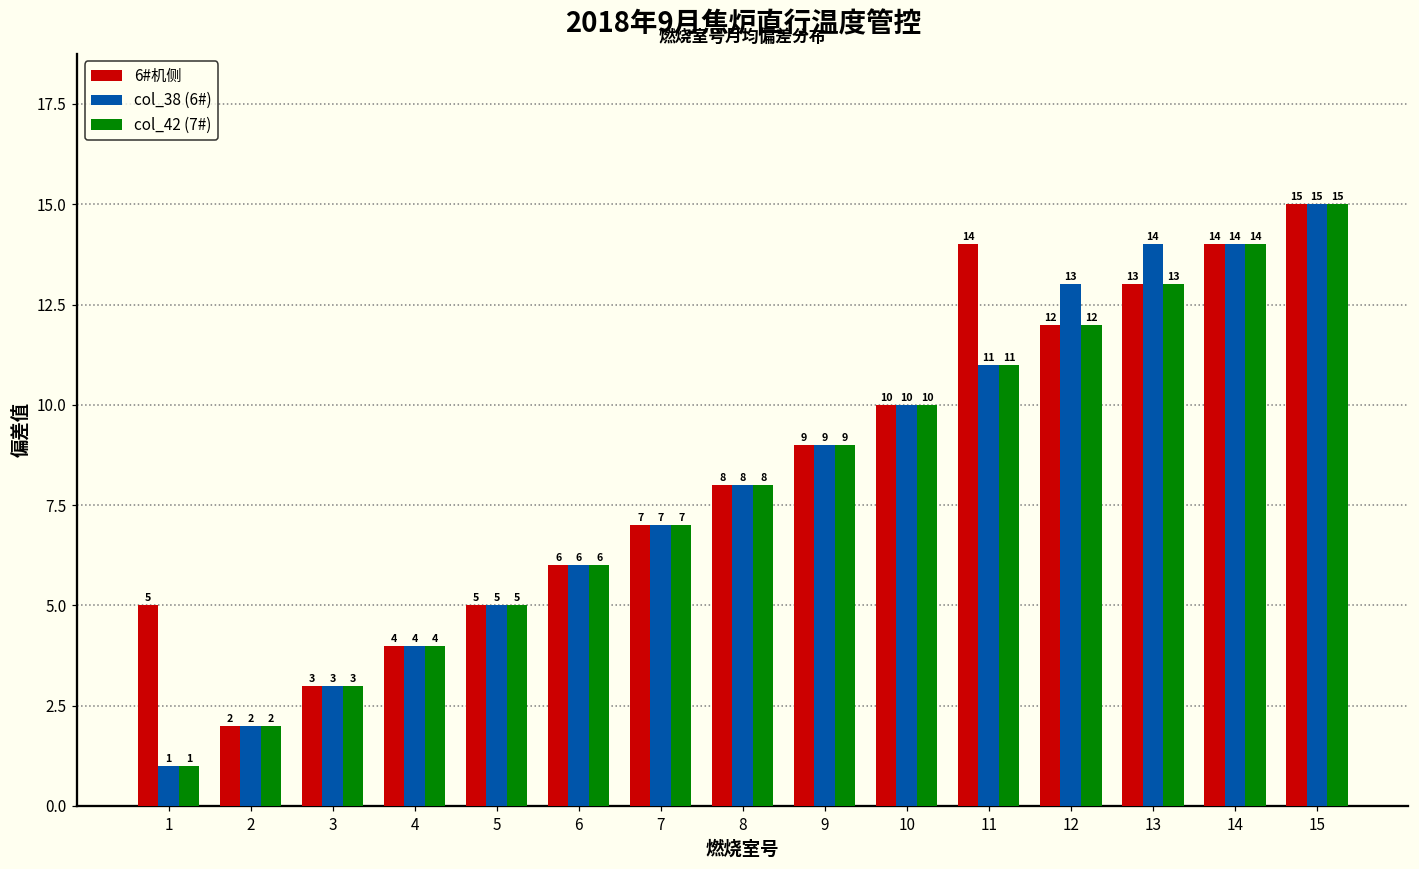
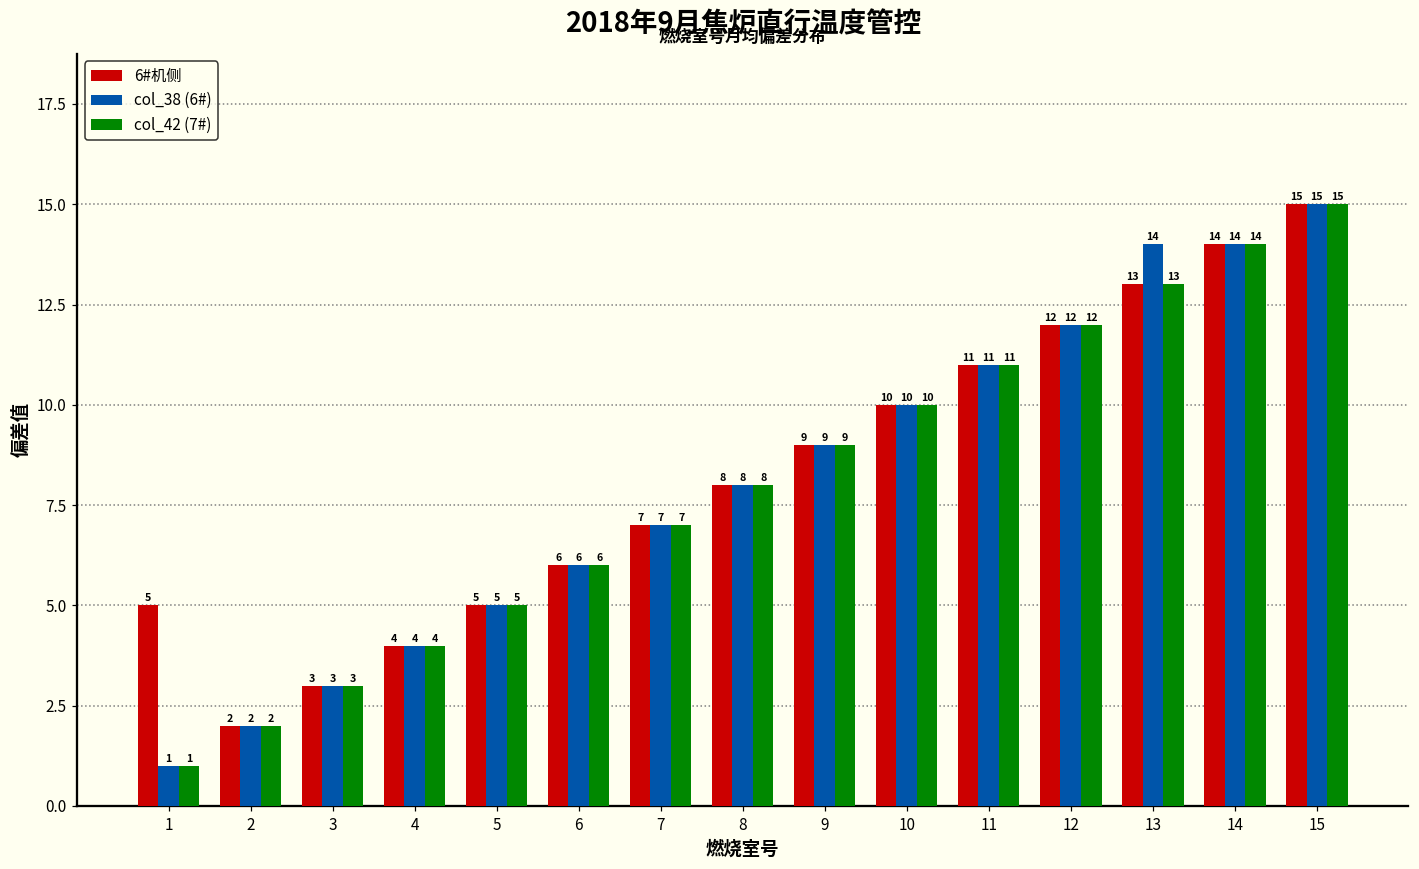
  {
    "6#机侧": {
      "1": 5,
      "2": 2,
      "3": 3,
      "4": 4,
      "5": 5,
      "6": 6,
      "7": 7,
      "8": 8,
      "9": 9,
      "10": 10,
-     "11": 14,
+     "11": 11,
      "12": 12,
      "13": 13,
      "14": 14,
      "15": 15
    },
    "col_38 (6#)": {
      "1": 1,
      "2": 2,
      "3": 3,
      "4": 4,
      "5": 5,
      "6": 6,
      "7": 7,
      "8": 8,
      "9": 9,
      "10": 10,
      "11": 11,
-     "12": 13,
+     "12": 12,
      "13": 14,
      "14": 14,
      "15": 15
    },
    "col_42 (7#)": {
      "1": 1,
      "2": 2,
      "3": 3,
      "4": 4,
      "5": 5,
      "6": 6,
      "7": 7,
      "8": 8,
      "9": 9,
      "10": 10,
      "11": 11,
      "12": 12,
      "13": 13,
      "14": 14,
      "15": 15
    }
  }
